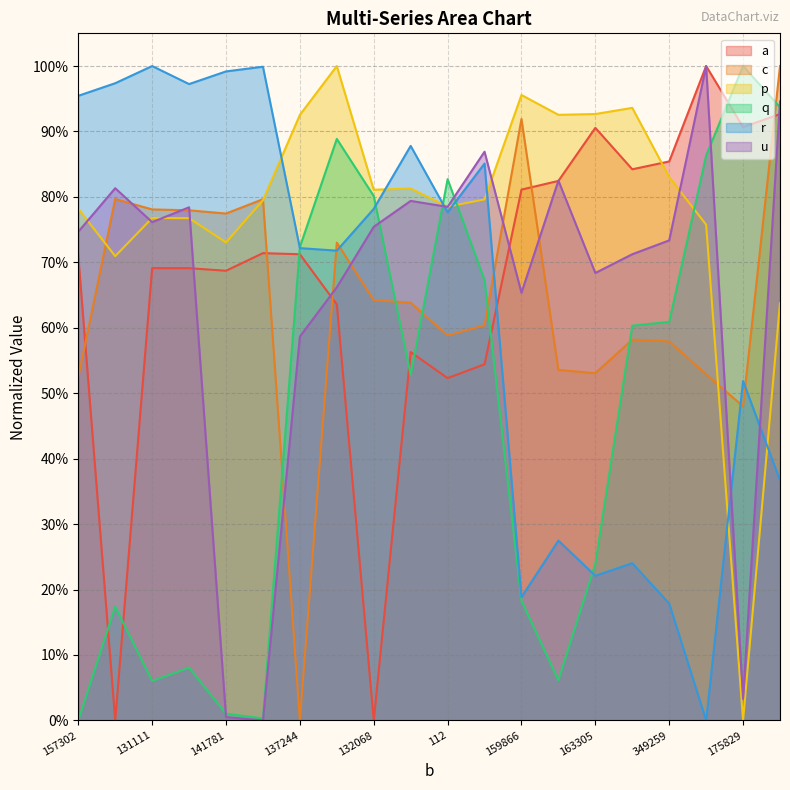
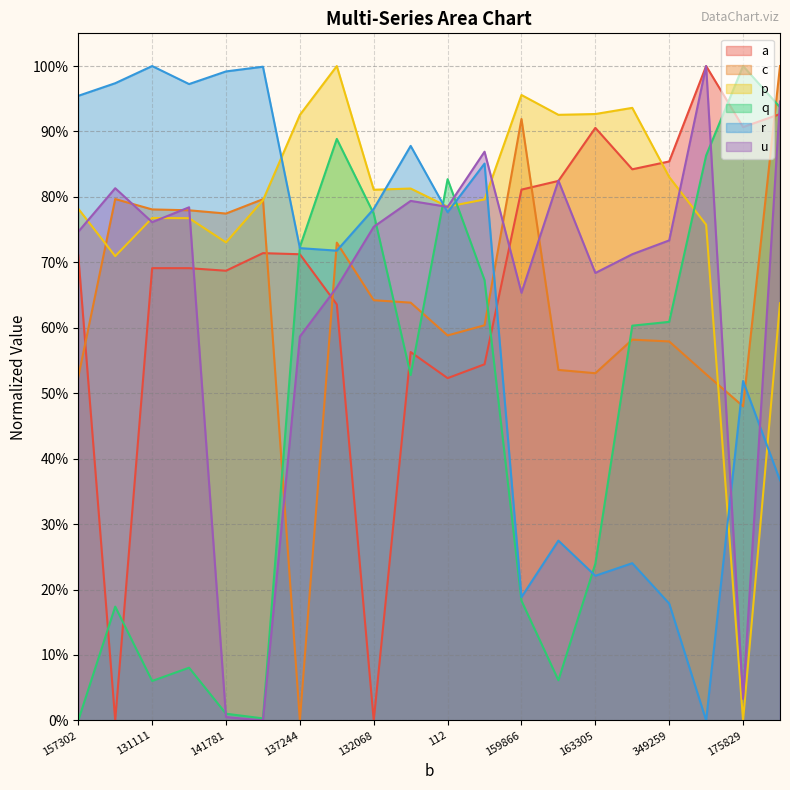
  {
    "q": {
      "157302": "0%",
      "131111": "6%",
      "141781": "1%",
-     "132068": "80%",
+     "132068": "77%",
      "112": "83%",
      "159866": "18%",
      "163305": "24%",
      "349259": "61%"
    },
    "r": {
      "157302": "95%",
      "131111": "100%",
      "141781": "99%",
      "132068": "78%",
      "112": "78%",
      "159866": "19%",
      "163305": "22%",
      "349259": "18%",
      "175829": "52%"
    },
    "u": {
      "157302": "75%",
      "131111": "76%",
      "141781": "1%",
      "137244": "59%",
      "132068": "75%",
      "159866": "65%",
      "163305": "68%",
      "349259": "73%",
      "175829": "3%"
    }
  }
